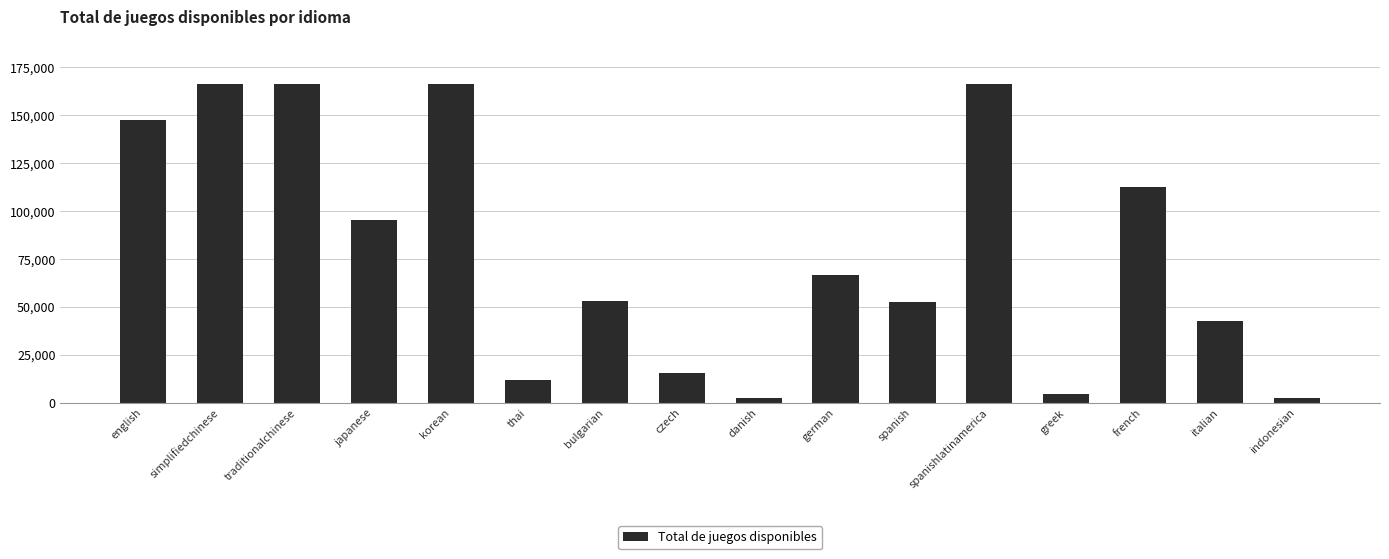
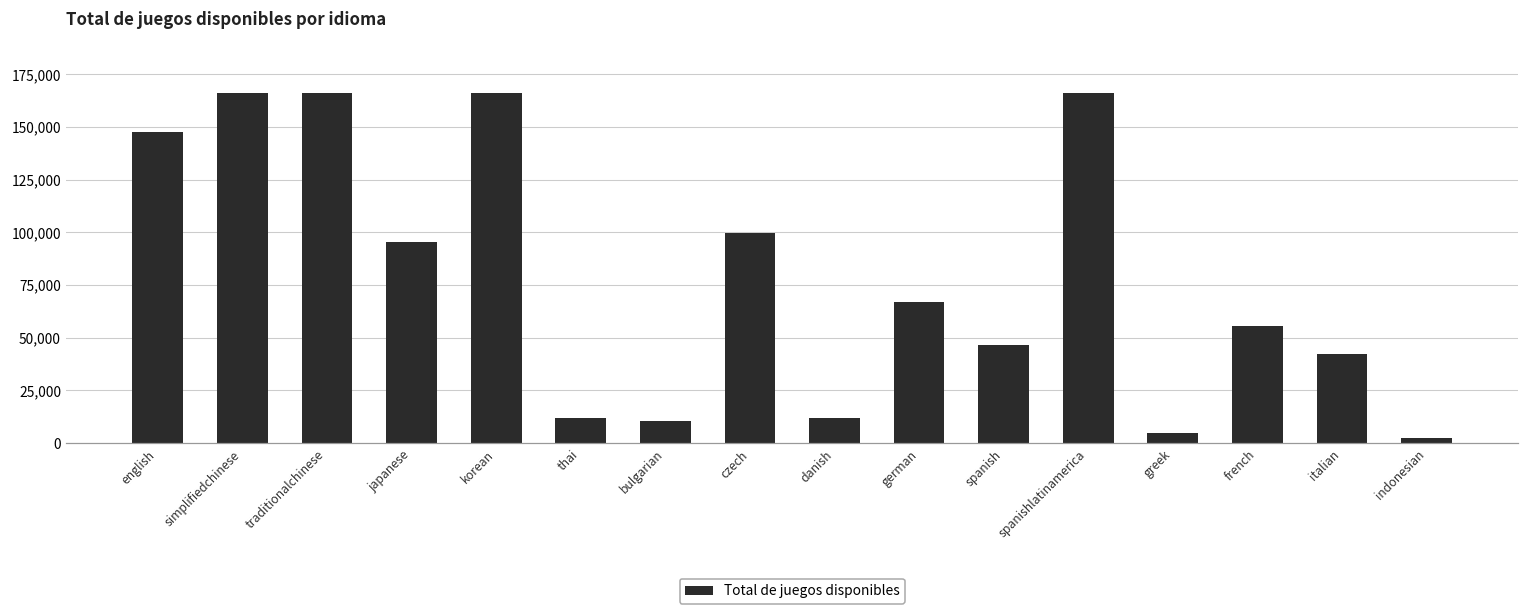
  {
    "english": "148,000",
    "simplifiedchinese": "166,000",
    "traditionalchinese": "166,000",
    "japanese": "95,000",
    "korean": "166,000",
    "thai": "12,000",
-   "bulgarian": "53,000",
-   "czech": "15,000",
-   "danish": "3,000",
+   "bulgarian": "10,000",
+   "czech": "100,000",
+   "danish": "12,000",
    "german": "67,000",
-   "spanish": "53,000",
+   "spanish": "46,000",
    "spanishlatinamerica": "166,000",
    "greek": "5,000",
-   "french": "113,000",
+   "french": "55,000",
    "italian": "42,000",
    "indonesian": "2,000"
  }
